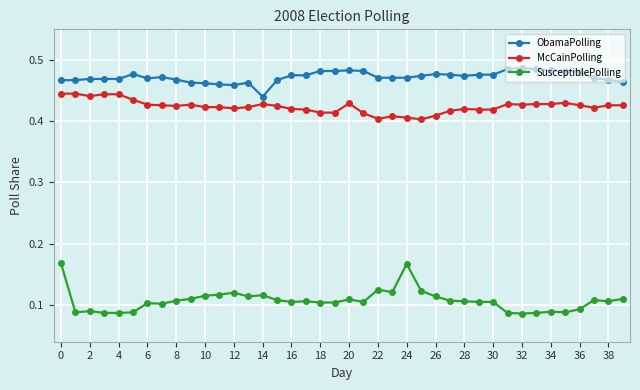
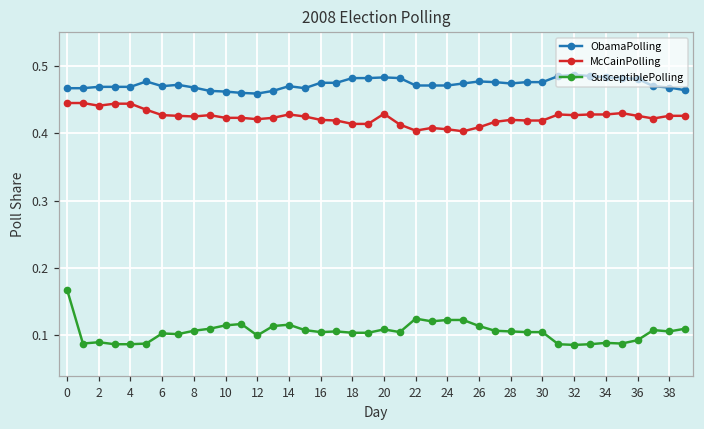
  {
    "ObamaPolling": {
      "0": 0.47,
      "2": 0.47,
      "4": 0.47,
      "6": 0.47,
      "8": 0.47,
      "10": 0.46,
      "12": 0.46,
-     "14": 0.44,
+     "14": 0.47,
      "16": 0.48,
      "18": 0.48,
      "20": 0.48,
      "22": 0.47,
      "24": 0.47,
      "26": 0.48,
      "28": 0.47,
      "30": 0.48
    },
    "McCainPolling": {
      "0": 0.45,
      "2": 0.44,
      "4": 0.44,
      "6": 0.43,
      "8": 0.43,
      "10": 0.42,
      "12": 0.42,
      "14": 0.43,
      "16": 0.42,
      "18": 0.41,
      "20": 0.43,
      "22": 0.40,
      "24": 0.41,
      "26": 0.41,
      "28": 0.42,
      "30": 0.42,
      "32": 0.43,
      "34": 0.43,
      "36": 0.43,
      "38": 0.43
    },
    "SusceptiblePolling": {
      "0": 0.17,
      "2": 0.09,
      "4": 0.09,
      "6": 0.10,
      "8": 0.11,
      "10": 0.12,
-     "12": 0.12,
+     "12": 0.10,
      "14": 0.12,
      "16": 0.11,
      "18": 0.10,
      "20": 0.11,
      "22": 0.13,
-     "24": 0.17,
+     "24": 0.12,
      "26": 0.11,
      "28": 0.11,
      "30": 0.11,
      "32": 0.09,
      "34": 0.09,
      "36": 0.09,
      "38": 0.11
    }
  }
